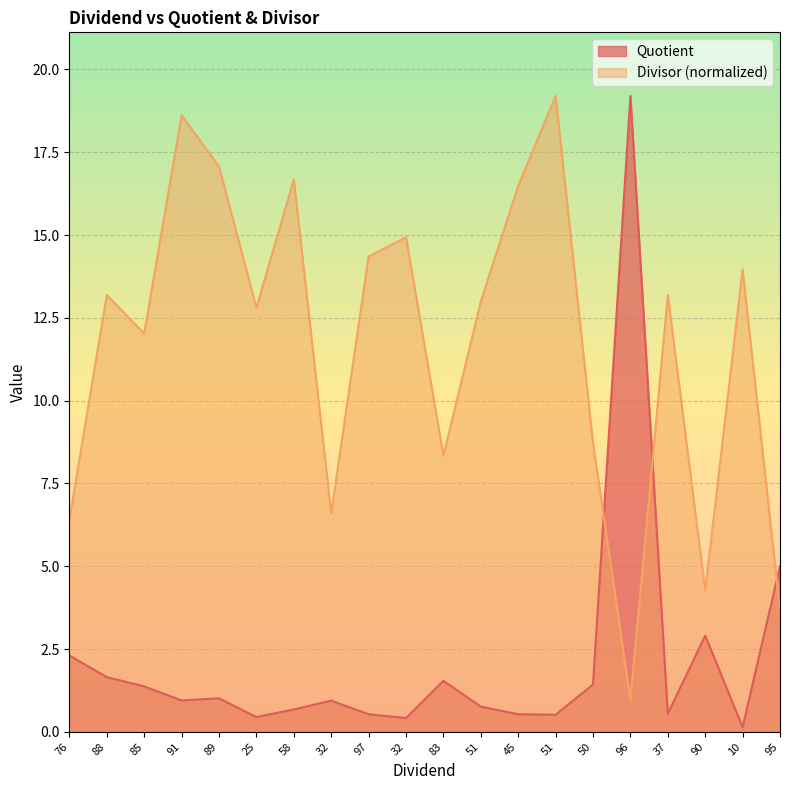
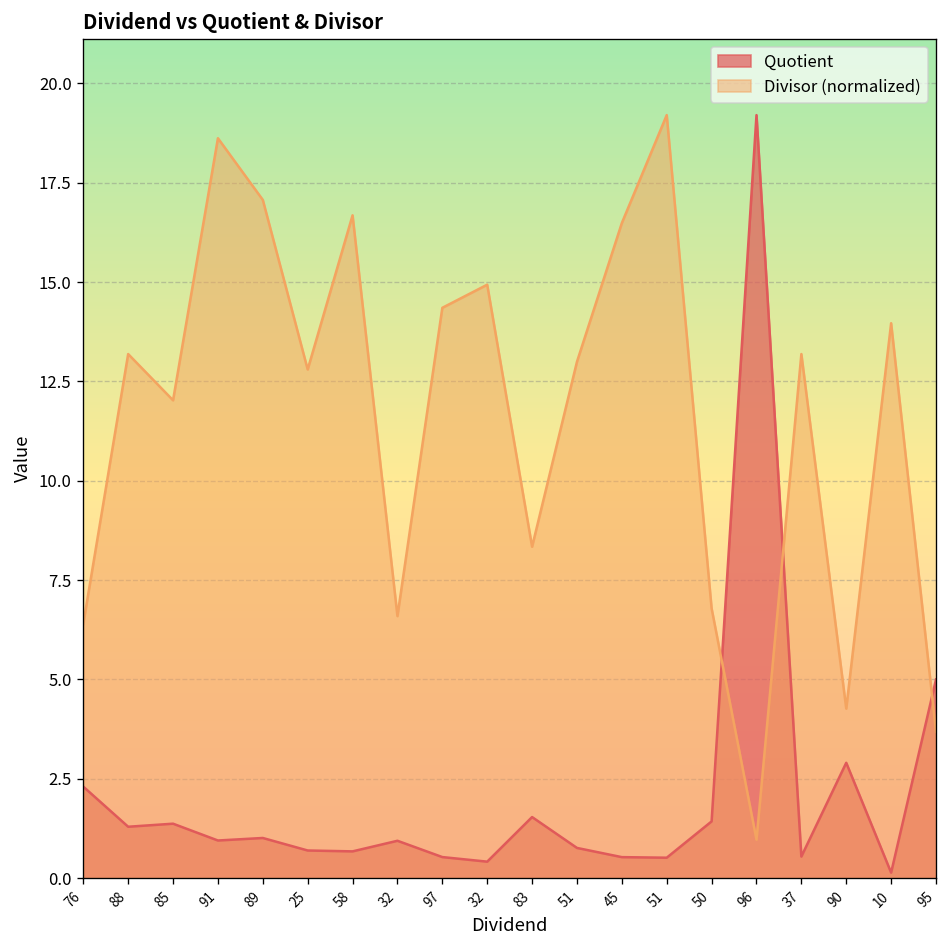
  {
    "Quotient": {
      "76": 2.3,
-     "88": 1.7,
+     "88": 1.3,
      "85": 1.4,
      "91": 0.9,
      "89": 1.0,
-     "25": 0.4,
+     "25": 0.7,
      "58": 0.7,
      "97": 0.5,
      "83": 1.5,
      "45": 0.5,
      "50": 1.4,
      "96": 19.2,
      "37": 0.5,
      "90": 2.9,
      "10": 0.1,
      "95": 5.0
    },
    "Divisor (normalized)": {
      "76": 6.4,
      "88": 13.2,
      "85": 12.0,
      "91": 18.6,
      "89": 17.1,
      "25": 12.8,
      "58": 16.7,
      "97": 14.4,
      "83": 8.3,
      "45": 16.5,
-     "50": 8.7,
+     "50": 6.8,
      "96": 1.0,
      "37": 13.2,
      "90": 4.3,
      "10": 14.0,
      "95": 3.7
    }
  }
